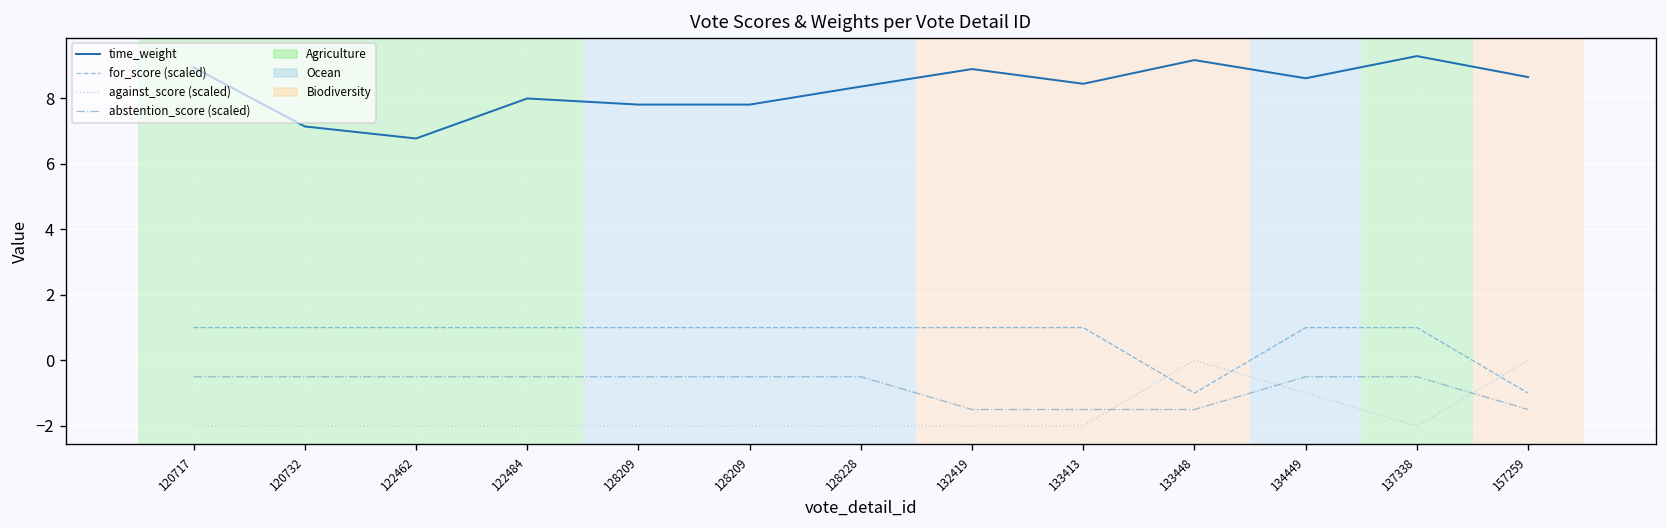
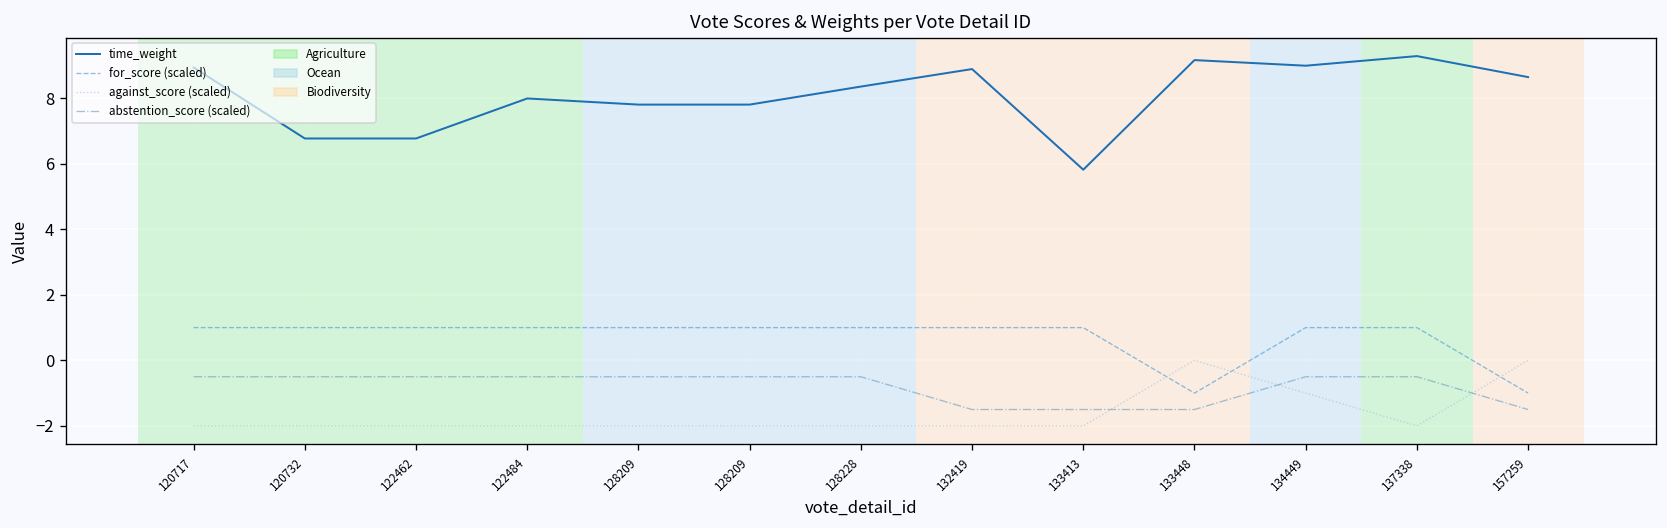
  {
    "time_weight": {
-     "120732": 7.1,
+     "120732": 6.8,
      "122462": 6.8,
      "122484": 8.0,
      "128228": 8.4,
      "132419": 8.9,
-     "133413": 8.4,
+     "133413": 5.8,
      "133448": 9.2,
-     "134449": 8.6,
+     "134449": 9.0,
      "137338": 9.3,
      "157259": 8.6
    },
    "against_score (scaled)": {
      "120717": -2.0,
      "120732": -2.0,
      "122462": -2.0,
      "122484": -2.0,
      "128228": -2.0,
      "132419": -2.0,
      "133413": -2.0,
      "133448": 0.0,
      "134449": -1.0,
      "137338": -2.0,
      "157259": 0.0
    }
  }
